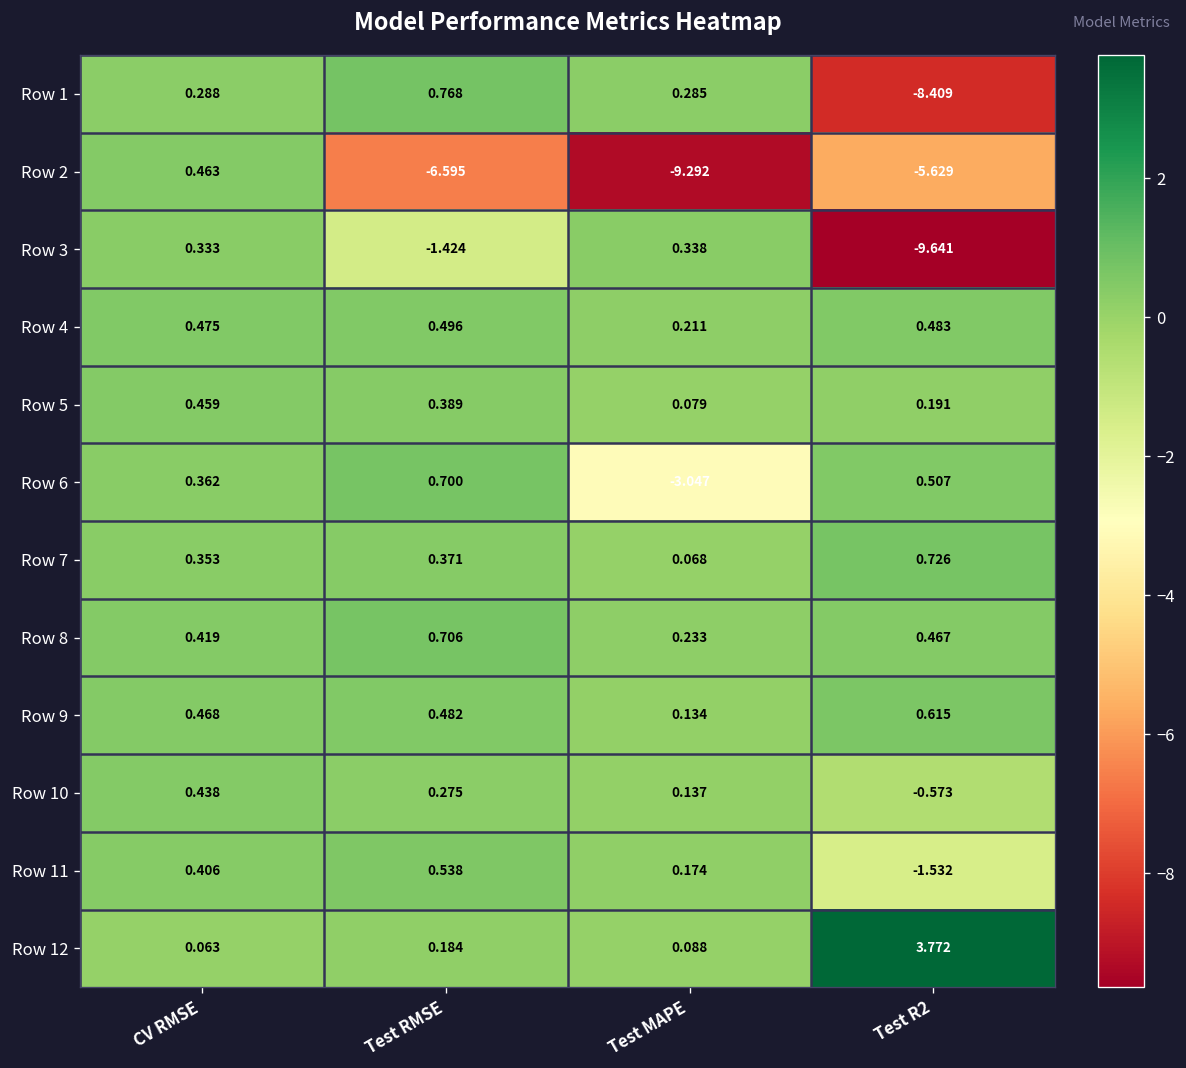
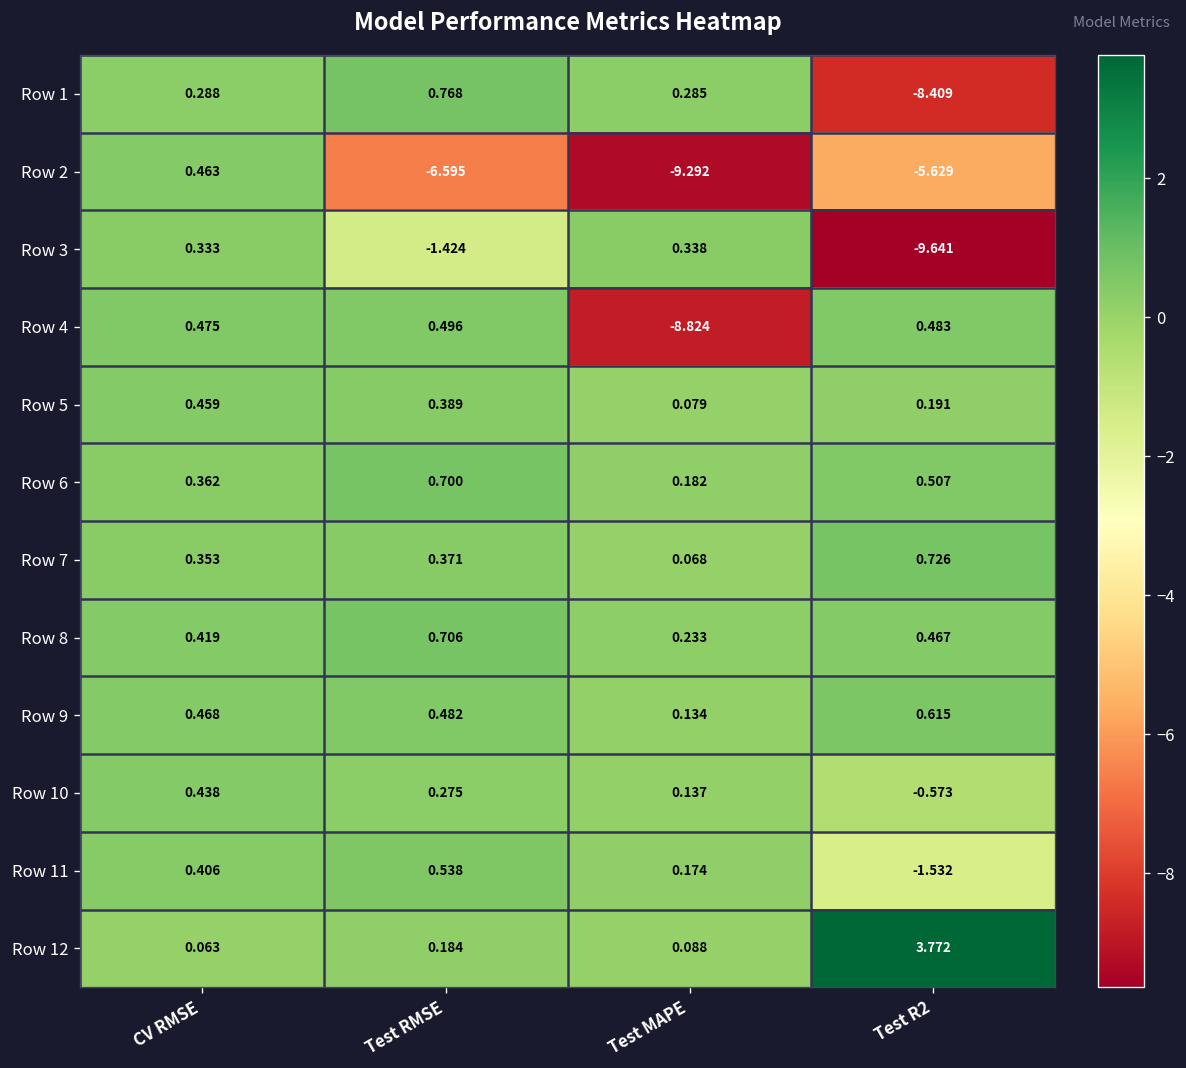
  {
    "Row 1": {
      "CV RMSE": 0.288,
      "Test RMSE": 0.768,
      "Test MAPE": 0.285,
      "Test R2": -8.409
    },
    "Row 2": {
      "CV RMSE": 0.463,
      "Test RMSE": -6.595,
      "Test MAPE": -9.292,
      "Test R2": -5.629
    },
    "Row 3": {
      "CV RMSE": 0.333,
      "Test RMSE": -1.424,
      "Test MAPE": 0.338,
      "Test R2": -9.641
    },
    "Row 4": {
      "CV RMSE": 0.475,
      "Test RMSE": 0.496,
-     "Test MAPE": 0.211,
+     "Test MAPE": -8.824,
      "Test R2": 0.483
    },
    "Row 5": {
      "CV RMSE": 0.459,
      "Test RMSE": 0.389,
      "Test MAPE": 0.079,
      "Test R2": 0.191
    },
    "Row 6": {
      "CV RMSE": 0.362,
      "Test RMSE": 0.700,
-     "Test MAPE": -3.047,
+     "Test MAPE": 0.182,
      "Test R2": 0.507
    },
    "Row 7": {
      "CV RMSE": 0.353,
      "Test RMSE": 0.371,
      "Test MAPE": 0.068,
      "Test R2": 0.726
    },
    "Row 8": {
      "CV RMSE": 0.419,
      "Test RMSE": 0.706,
      "Test MAPE": 0.233,
      "Test R2": 0.467
    },
    "Row 9": {
      "CV RMSE": 0.468,
      "Test RMSE": 0.482,
      "Test MAPE": 0.134,
      "Test R2": 0.615
    },
    "Row 10": {
      "CV RMSE": 0.438,
      "Test RMSE": 0.275,
      "Test MAPE": 0.137,
      "Test R2": -0.573
    },
    "Row 11": {
      "CV RMSE": 0.406,
      "Test RMSE": 0.538,
      "Test MAPE": 0.174,
      "Test R2": -1.532
    },
    "Row 12": {
      "CV RMSE": 0.063,
      "Test RMSE": 0.184,
      "Test MAPE": 0.088,
      "Test R2": 3.772
    }
  }
